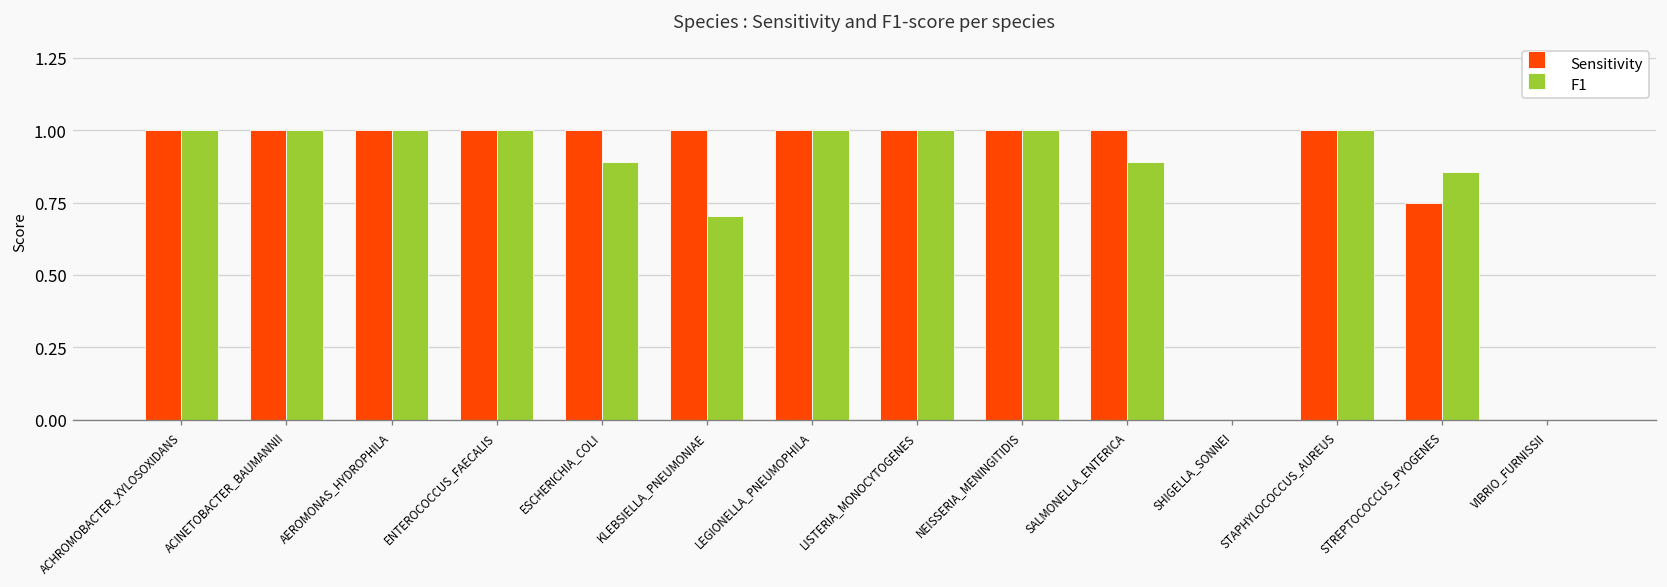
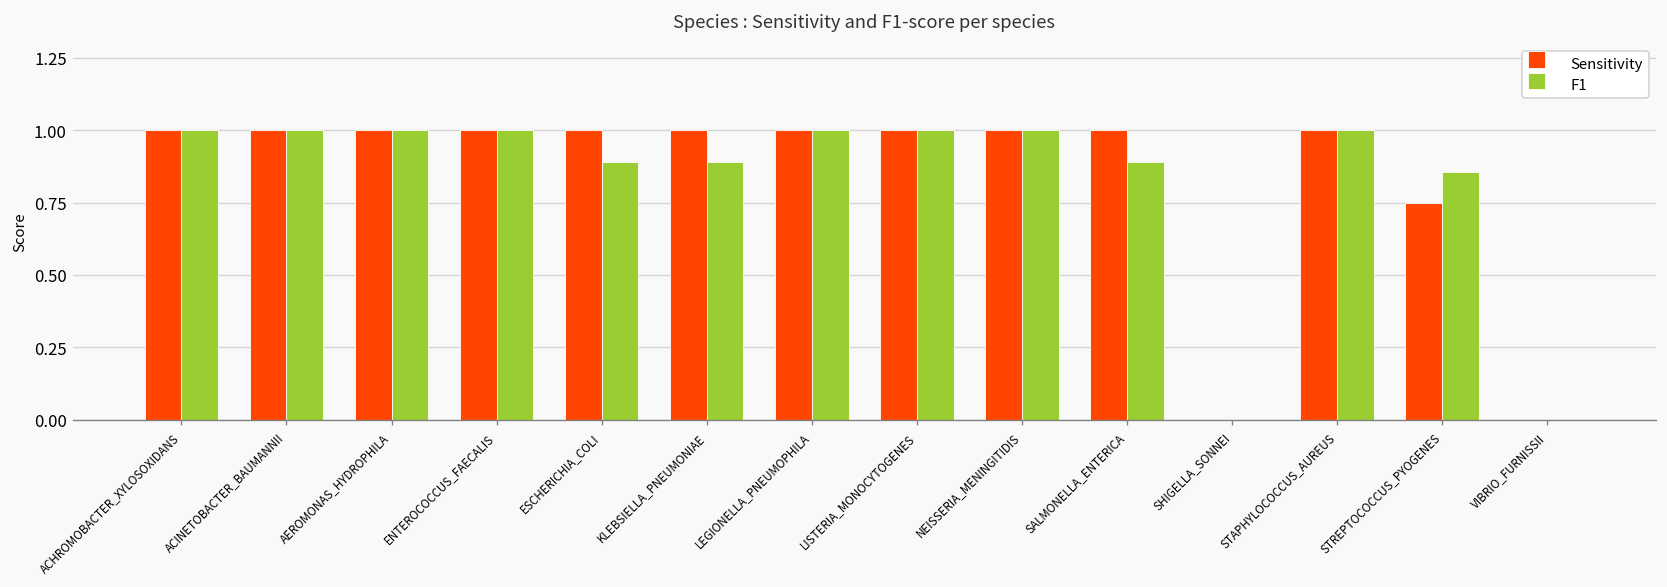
  {
    "Sensitivity": {
      "ACHROMOBACTER_XYLOSOXIDANS": 1.00,
      "ACINETOBACTER_BAUMANNII": 1.00,
      "AEROMONAS_HYDROPHILA": 1.00,
      "ENTEROCOCCUS_FAECALIS": 1.00,
      "ESCHERICHIA_COLI": 1.00,
      "KLEBSIELLA_PNEUMONIAE": 1.00,
      "LEGIONELLA_PNEUMOPHILA": 1.00,
      "LISTERIA_MONOCYTOGENES": 1.00,
      "NEISSERIA_MENINGITIDIS": 1.00,
      "SALMONELLA_ENTERICA": 1.00,
      "SHIGELLA_SONNEI": 0.00,
      "STAPHYLOCOCCUS_AUREUS": 1.00,
      "STREPTOCOCCUS_PYOGENES": 0.75,
      "VIBRIO_FURNISSII": 0.00
    },
    "F1": {
      "ACHROMOBACTER_XYLOSOXIDANS": 1.00,
      "ACINETOBACTER_BAUMANNII": 1.00,
      "AEROMONAS_HYDROPHILA": 1.00,
      "ENTEROCOCCUS_FAECALIS": 1.00,
      "ESCHERICHIA_COLI": 0.89,
-     "KLEBSIELLA_PNEUMONIAE": 0.70,
+     "KLEBSIELLA_PNEUMONIAE": 0.89,
      "LEGIONELLA_PNEUMOPHILA": 1.00,
      "LISTERIA_MONOCYTOGENES": 1.00,
      "NEISSERIA_MENINGITIDIS": 1.00,
      "SALMONELLA_ENTERICA": 0.89,
      "SHIGELLA_SONNEI": 0.00,
      "STAPHYLOCOCCUS_AUREUS": 1.00,
      "STREPTOCOCCUS_PYOGENES": 0.86,
      "VIBRIO_FURNISSII": 0.00
    }
  }
